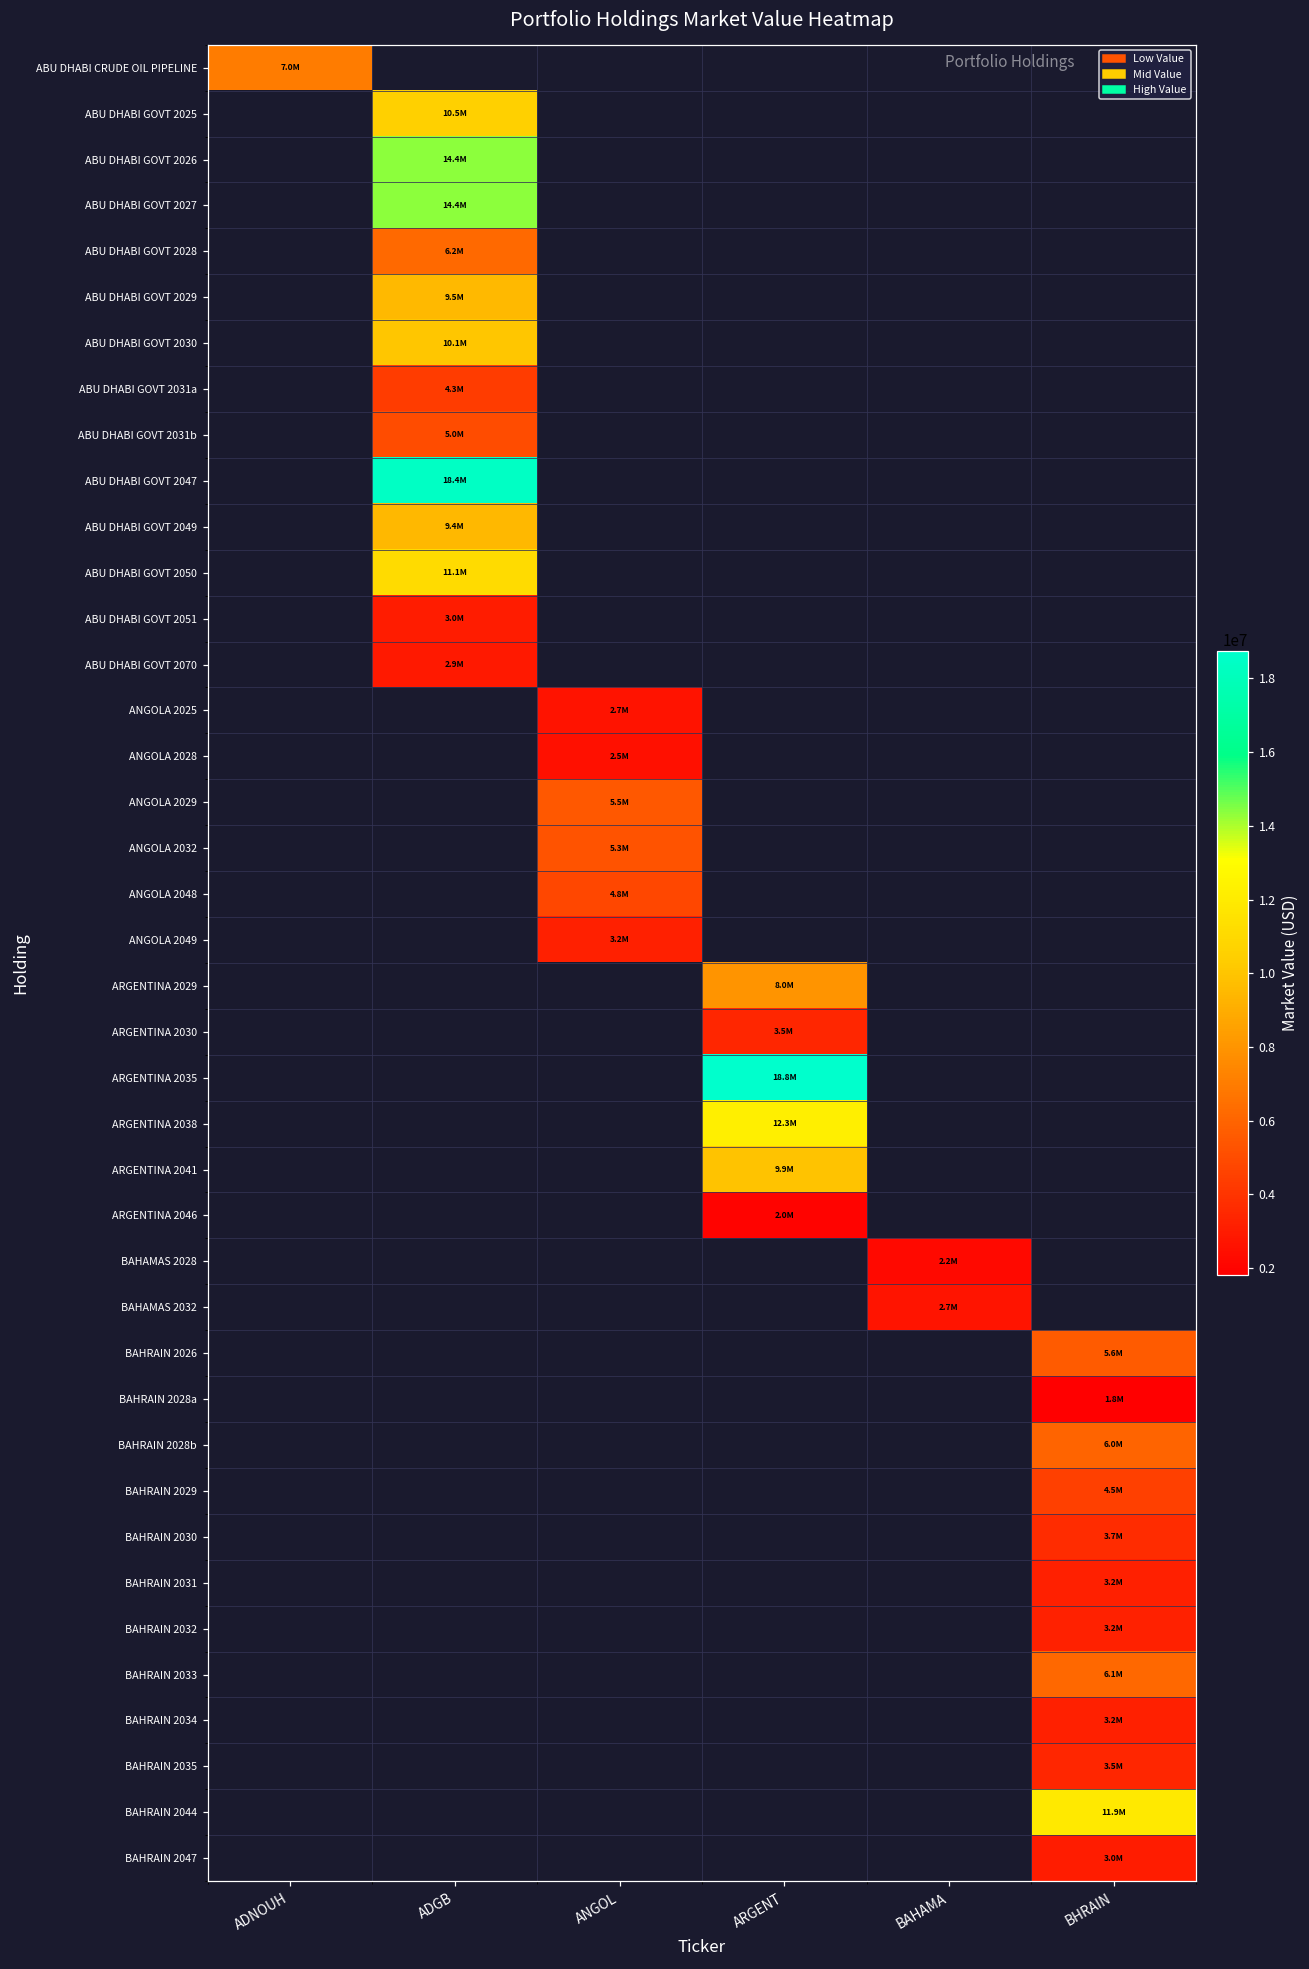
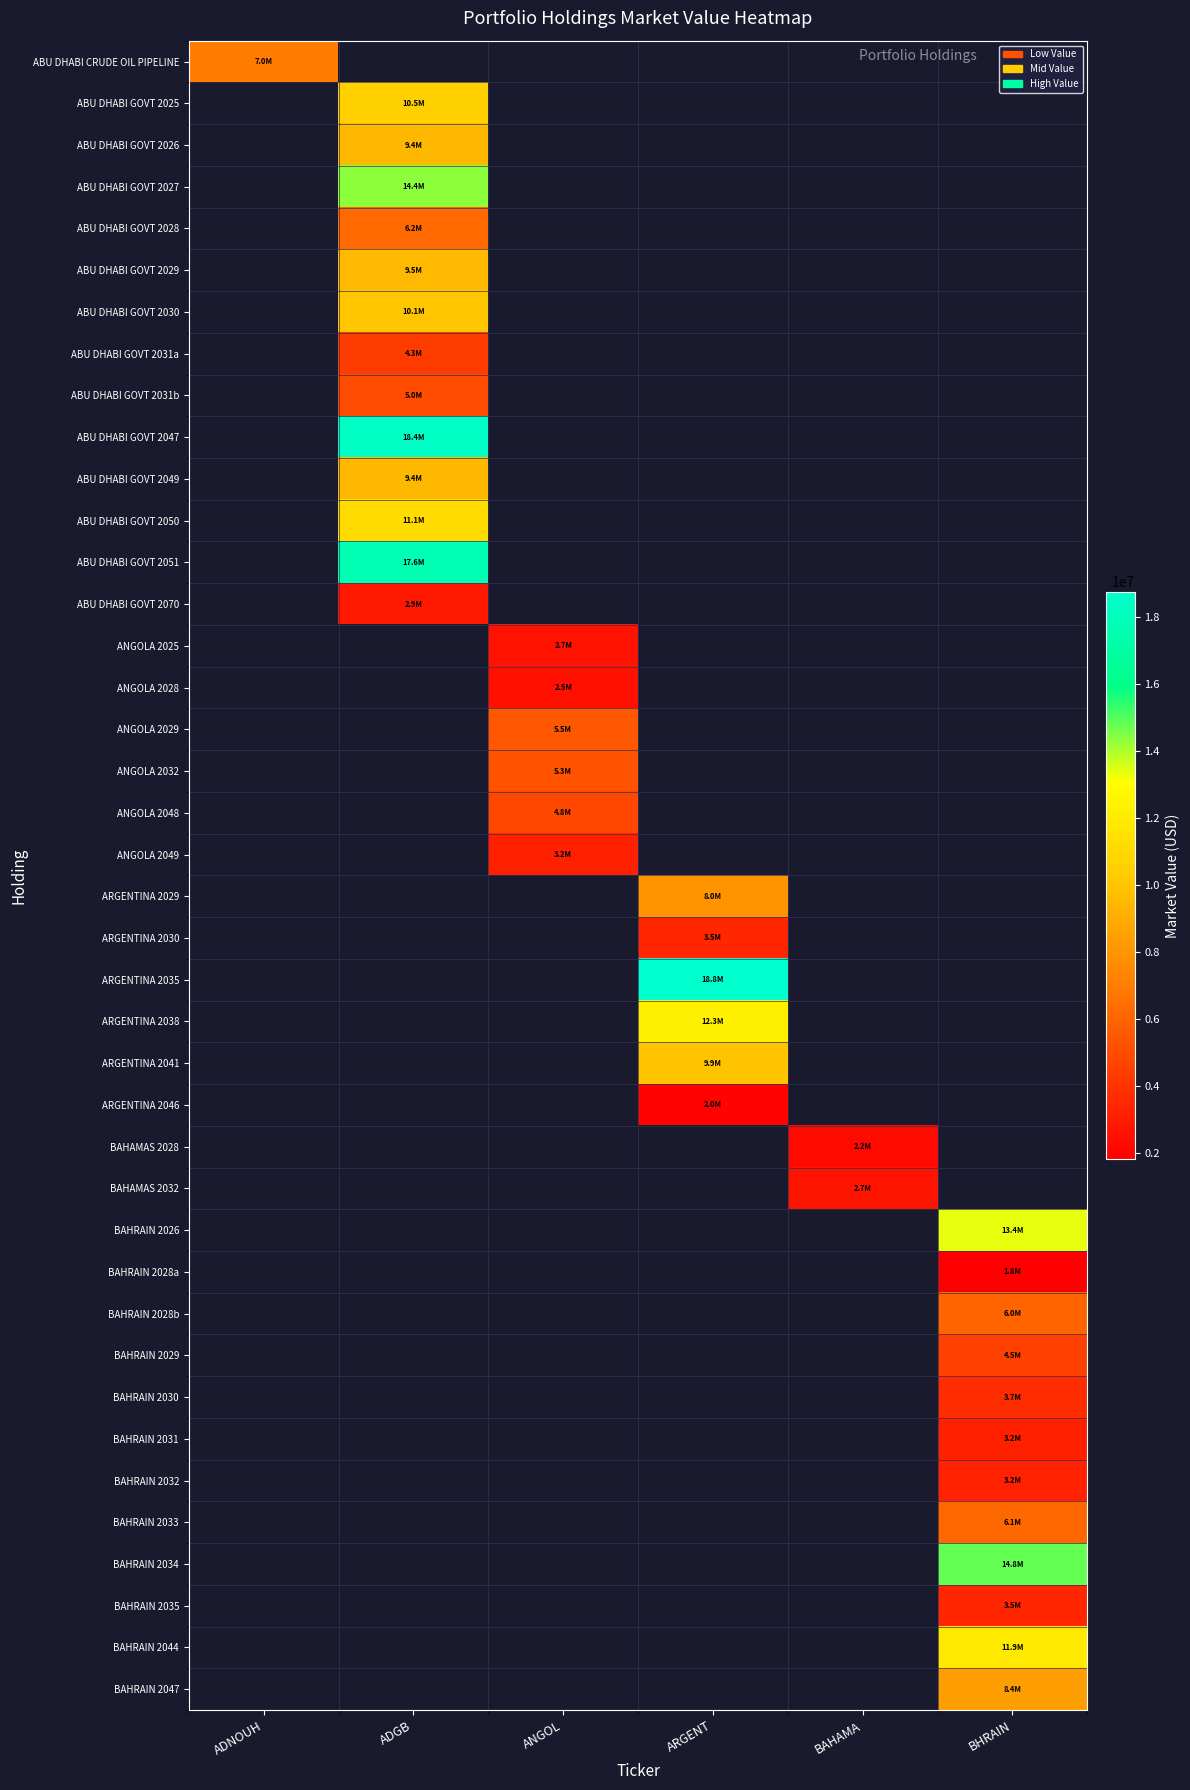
  {
    "ABU DHABI CRUDE OIL PIPELINE": {
      "ADNOUH": "7.0M"
    },
    "ABU DHABI GOVT 2025": {
      "ADGB": "10.5M"
    },
    "ABU DHABI GOVT 2026": {
-     "ADGB": "14.4M"
+     "ADGB": "9.4M"
    },
    "ABU DHABI GOVT 2027": {
      "ADGB": "14.4M"
    },
    "ABU DHABI GOVT 2028": {
      "ADGB": "6.2M"
    },
    "ABU DHABI GOVT 2029": {
      "ADGB": "9.5M"
    },
    "ABU DHABI GOVT 2030": {
      "ADGB": "10.1M"
    },
    "ABU DHABI GOVT 2031a": {
      "ADGB": "4.3M"
    },
    "ABU DHABI GOVT 2031b": {
      "ADGB": "5.0M"
    },
    "ABU DHABI GOVT 2047": {
      "ADGB": "18.4M"
    },
    "ABU DHABI GOVT 2049": {
      "ADGB": "9.4M"
    },
    "ABU DHABI GOVT 2050": {
      "ADGB": "11.1M"
    },
    "ABU DHABI GOVT 2051": {
-     "ADGB": "3.0M"
+     "ADGB": "17.6M"
    },
    "ABU DHABI GOVT 2070": {
      "ADGB": "2.9M"
    },
    "ANGOLA 2025": {
      "ANGOL": "2.7M"
    },
    "ANGOLA 2028": {
      "ANGOL": "2.5M"
    },
    "ANGOLA 2029": {
      "ANGOL": "5.5M"
    },
    "ANGOLA 2032": {
      "ANGOL": "5.3M"
    },
    "ANGOLA 2048": {
      "ANGOL": "4.8M"
    },
    "ANGOLA 2049": {
      "ANGOL": "3.2M"
    },
    "ARGENTINA 2029": {
      "ARGENT": "8.0M"
    },
    "ARGENTINA 2030": {
      "ARGENT": "3.5M"
    },
    "ARGENTINA 2035": {
      "ARGENT": "18.8M"
    },
    "ARGENTINA 2038": {
      "ARGENT": "12.3M"
    },
    "ARGENTINA 2041": {
      "ARGENT": "9.9M"
    },
    "ARGENTINA 2046": {
      "ARGENT": "2.0M"
    },
    "BAHAMAS 2028": {
      "BAHAMA": "2.2M"
    },
    "BAHAMAS 2032": {
      "BAHAMA": "2.7M"
    },
    "BAHRAIN 2026": {
-     "BHRAIN": "5.6M"
+     "BHRAIN": "13.4M"
    },
    "BAHRAIN 2028a": {
      "BHRAIN": "1.8M"
    },
    "BAHRAIN 2028b": {
      "BHRAIN": "6.0M"
    },
    "BAHRAIN 2029": {
      "BHRAIN": "4.5M"
    },
    "BAHRAIN 2030": {
      "BHRAIN": "3.7M"
    },
    "BAHRAIN 2031": {
      "BHRAIN": "3.2M"
    },
    "BAHRAIN 2032": {
      "BHRAIN": "3.2M"
    },
    "BAHRAIN 2033": {
      "BHRAIN": "6.1M"
    },
    "BAHRAIN 2034": {
-     "BHRAIN": "3.2M"
+     "BHRAIN": "14.8M"
    },
    "BAHRAIN 2035": {
      "BHRAIN": "3.5M"
    },
    "BAHRAIN 2044": {
      "BHRAIN": "11.9M"
    },
    "BAHRAIN 2047": {
-     "BHRAIN": "3.0M"
+     "BHRAIN": "8.4M"
    }
  }
